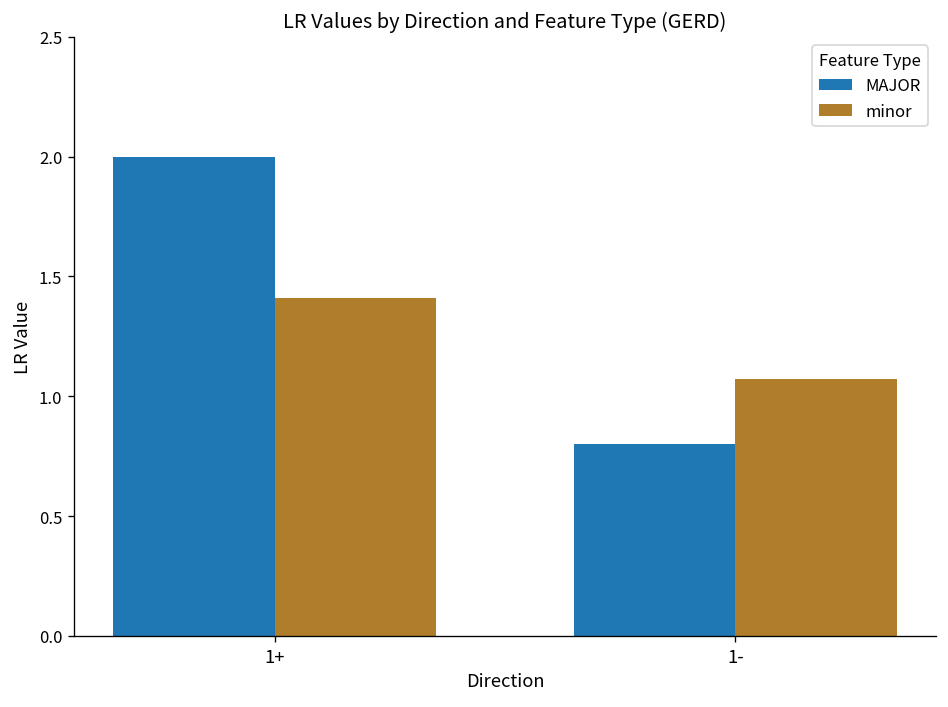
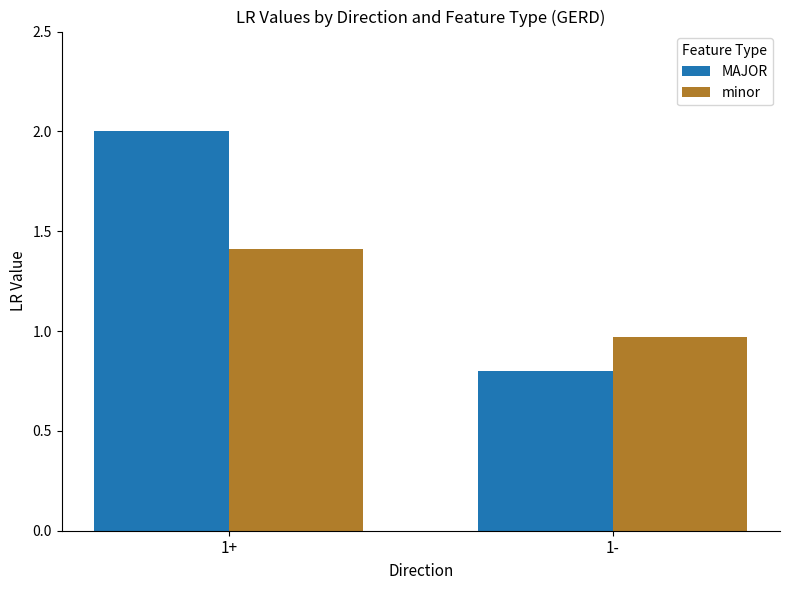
  {
    "MAJOR": {
      "1+": 2.00,
      "1-": 0.80
    },
    "minor": {
      "1+": 1.41,
-     "1-": 1.07
+     "1-": 0.97
    }
  }
